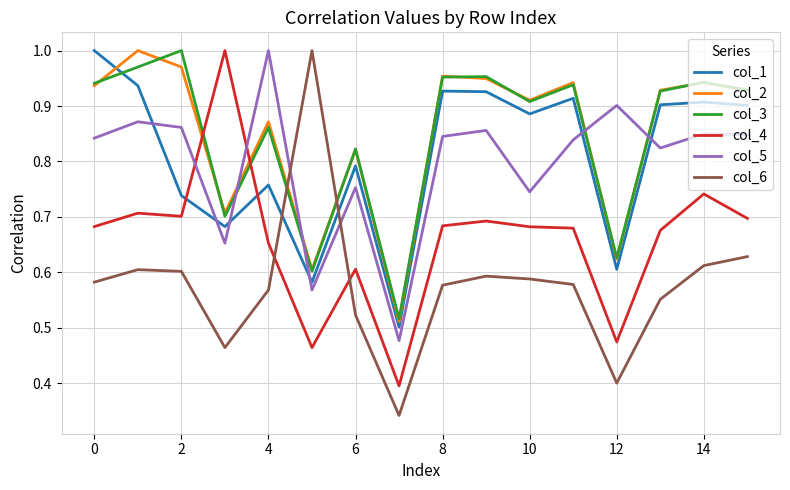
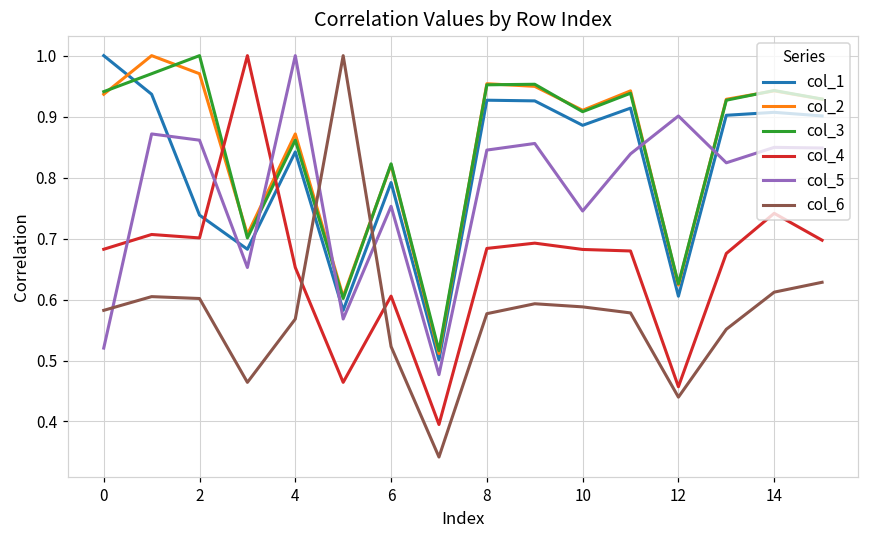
  {
    "col_1": {
      "0": 1.00,
      "2": 0.74,
-     "4": 0.76,
+     "4": 0.84,
      "6": 0.79,
      "8": 0.93,
      "10": 0.89,
      "12": 0.61
    },
    "col_2": {
      "2": 0.97,
      "4": 0.87
    },
    "col_3": {
      "2": 1.00,
      "4": 0.86
    },
    "col_4": {
      "0": 0.68,
      "2": 0.70,
      "4": 0.65,
      "6": 0.61,
      "8": 0.68,
      "10": 0.68,
-     "12": 0.47,
+     "12": 0.46,
      "14": 0.74
    },
    "col_5": {
-     "0": 0.84,
+     "0": 0.52,
      "2": 0.86,
      "4": 1.00,
      "6": 0.75,
      "8": 0.85,
      "10": 0.75,
      "12": 0.90
    },
    "col_6": {
      "0": 0.58,
      "2": 0.60,
      "4": 0.57,
      "6": 0.52,
      "8": 0.58,
      "10": 0.59,
-     "12": 0.40,
+     "12": 0.44,
      "14": 0.61
    }
  }
